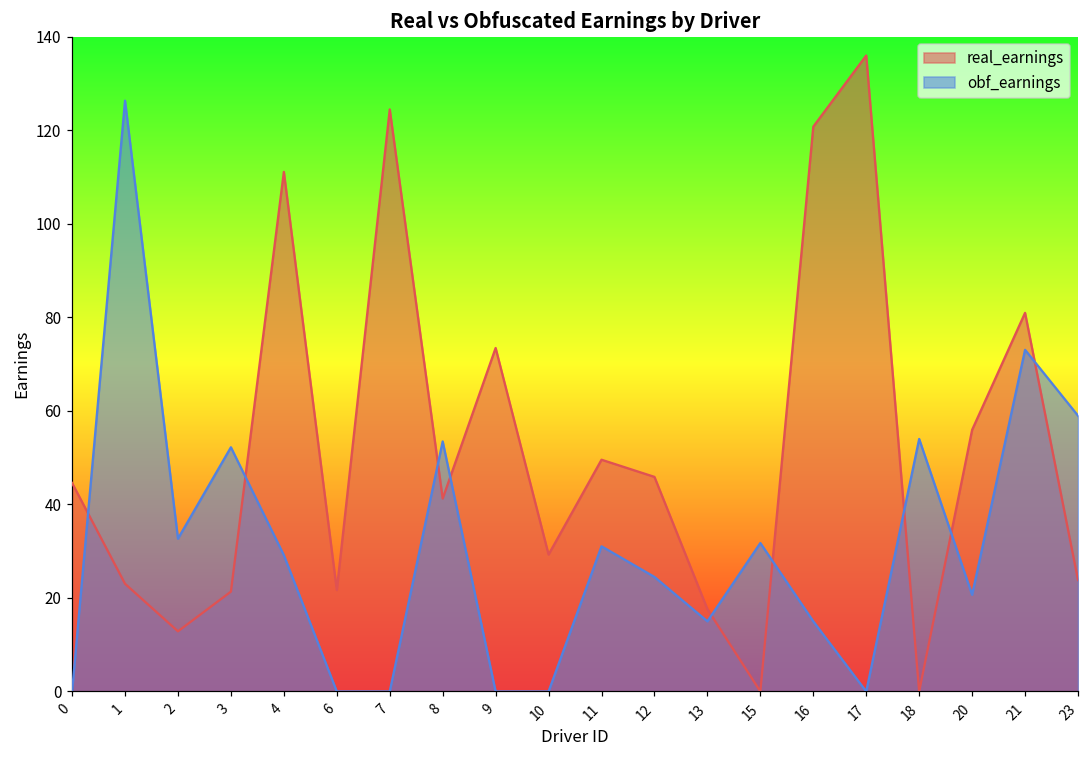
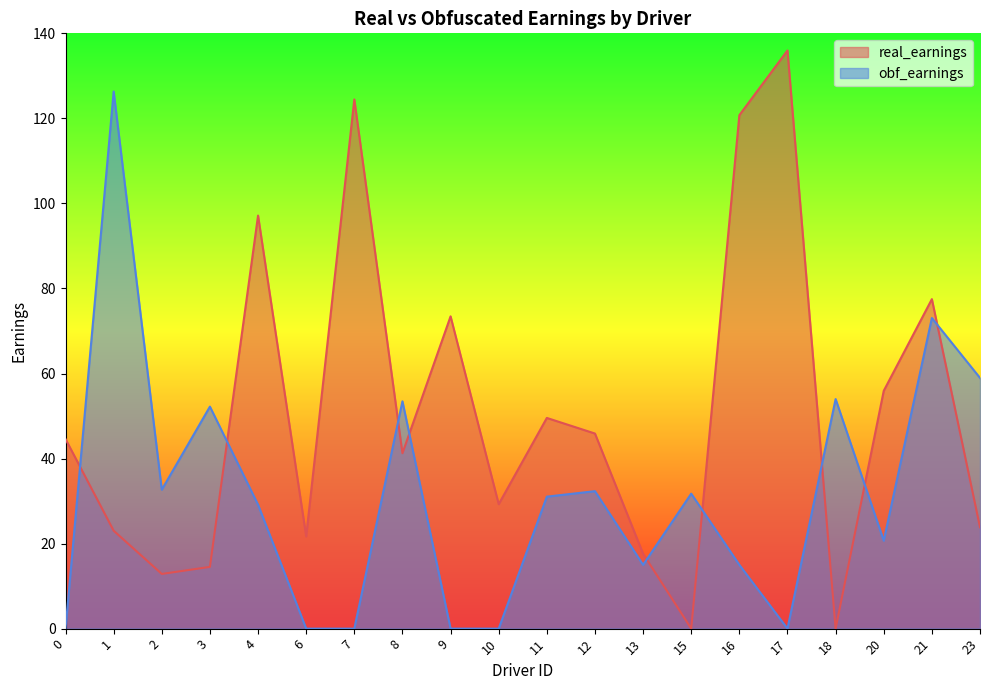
  {
    "real_earnings": {
      "0": 45,
      "1": 23,
      "2": 13,
-     "3": 21,
-     "4": 111,
+     "3": 15,
+     "4": 97,
      "6": 22,
      "7": 124,
      "8": 41,
      "9": 73,
      "10": 29,
      "11": 50,
      "12": 46,
      "13": 18,
      "15": 0,
      "16": 121,
      "17": 136,
      "18": 0,
      "20": 56,
-     "21": 81,
+     "21": 77,
      "23": 24
    },
    "obf_earnings": {
      "0": 0,
      "1": 126,
      "2": 33,
      "3": 52,
      "4": 29,
      "6": 0,
      "7": 0,
      "8": 53,
      "9": 0,
      "10": 0,
      "11": 31,
-     "12": 24,
+     "12": 32,
      "13": 15,
      "15": 32,
      "16": 15,
      "17": 0,
      "18": 54,
      "20": 21,
      "21": 73,
      "23": 59
    }
  }
